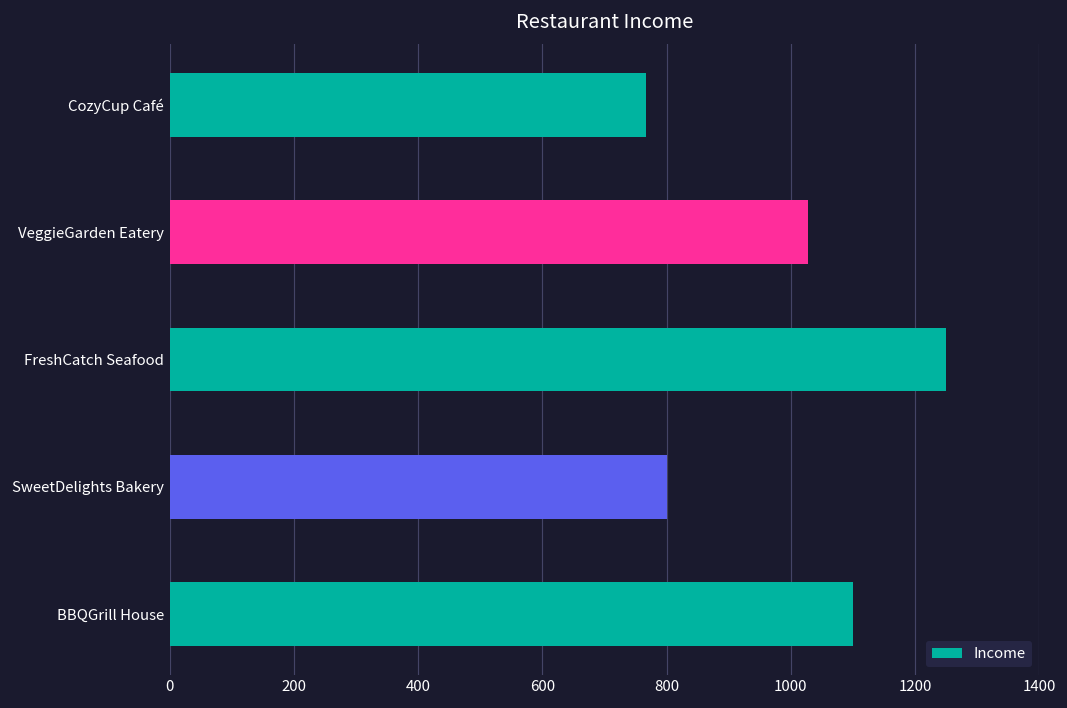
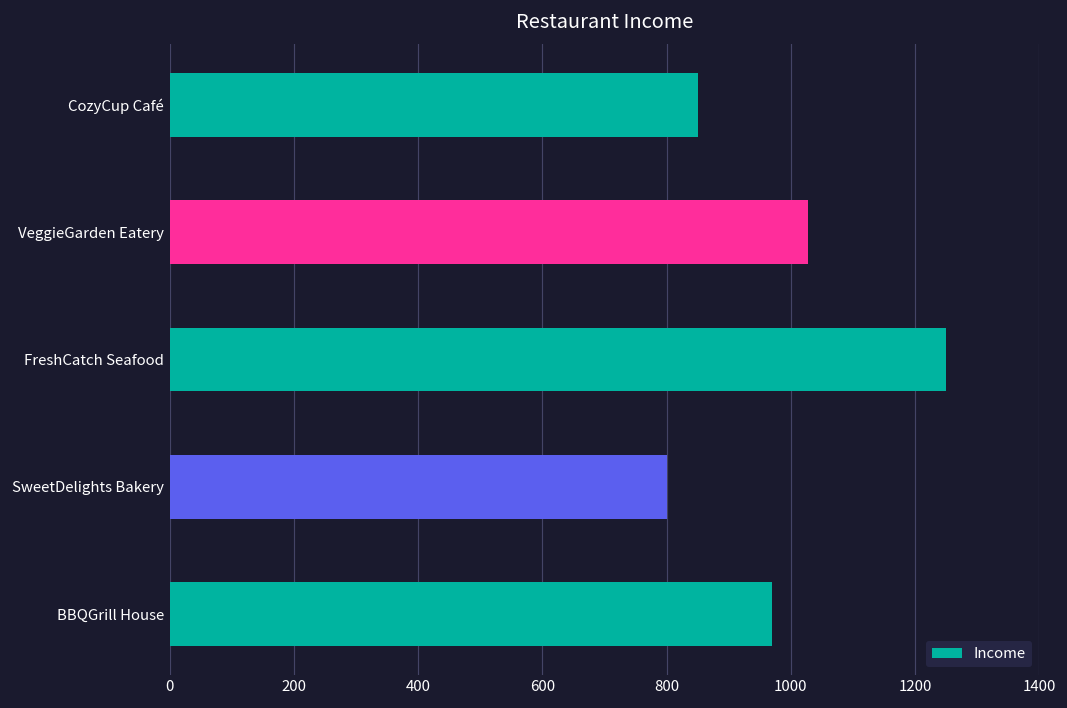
  {
-   "CozyCup Café": 770,
+   "CozyCup Café": 850,
    "VeggieGarden Eatery": 1030,
    "FreshCatch Seafood": 1250,
    "SweetDelights Bakery": 800,
-   "BBQGrill House": 1100
+   "BBQGrill House": 970
  }
